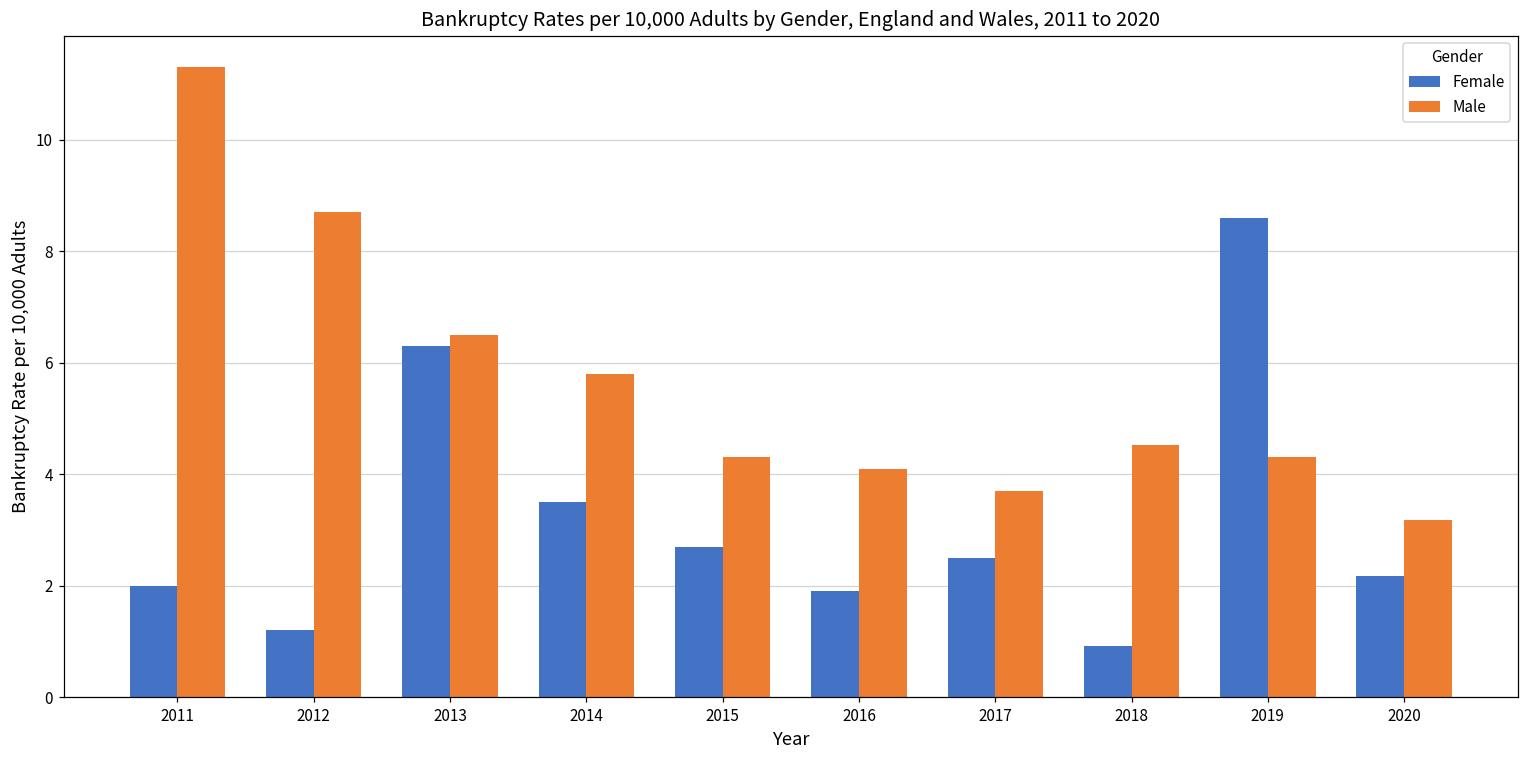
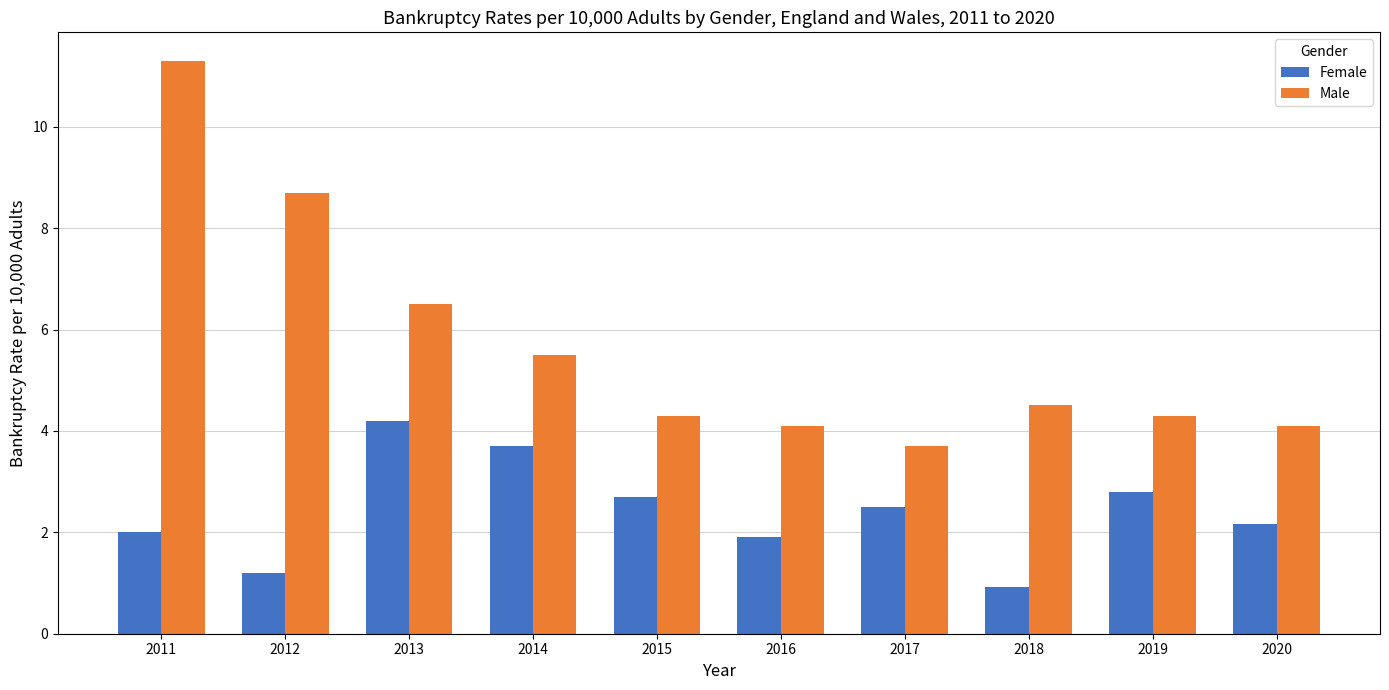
  {
    "Female": {
      "2011": 2.0,
      "2012": 1.2,
-     "2013": 6.3,
-     "2014": 3.5,
+     "2013": 4.2,
+     "2014": 3.7,
      "2015": 2.7,
      "2016": 1.9,
      "2017": 2.5,
      "2018": 0.9,
-     "2019": 8.6,
+     "2019": 2.8,
      "2020": 2.2
    },
    "Male": {
      "2011": 11.3,
      "2012": 8.7,
      "2013": 6.5,
-     "2014": 5.8,
+     "2014": 5.5,
      "2015": 4.3,
      "2016": 4.1,
      "2017": 3.7,
      "2018": 4.5,
      "2019": 4.3,
-     "2020": 3.2
+     "2020": 4.1
    }
  }
